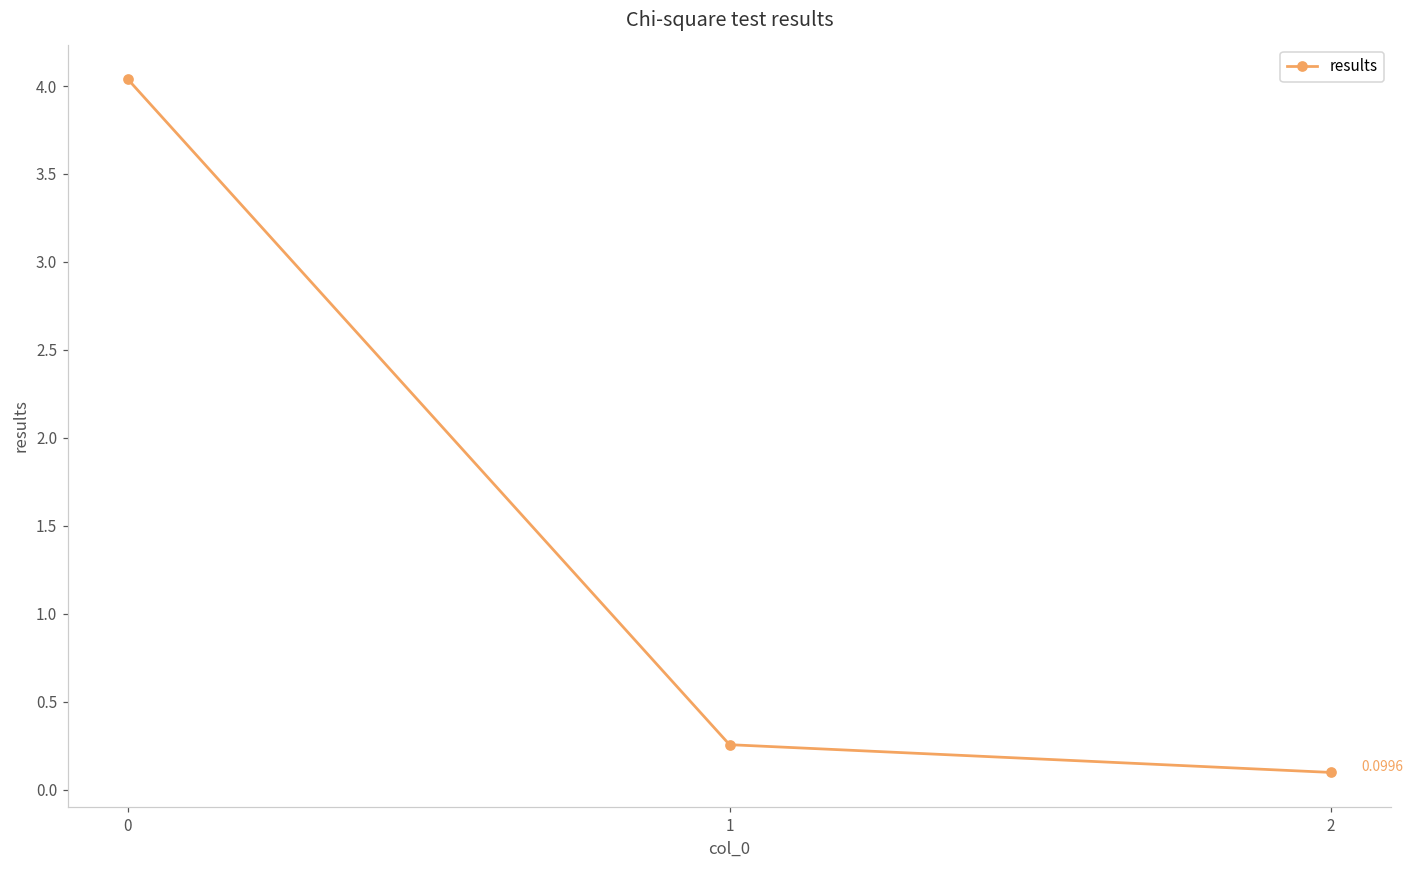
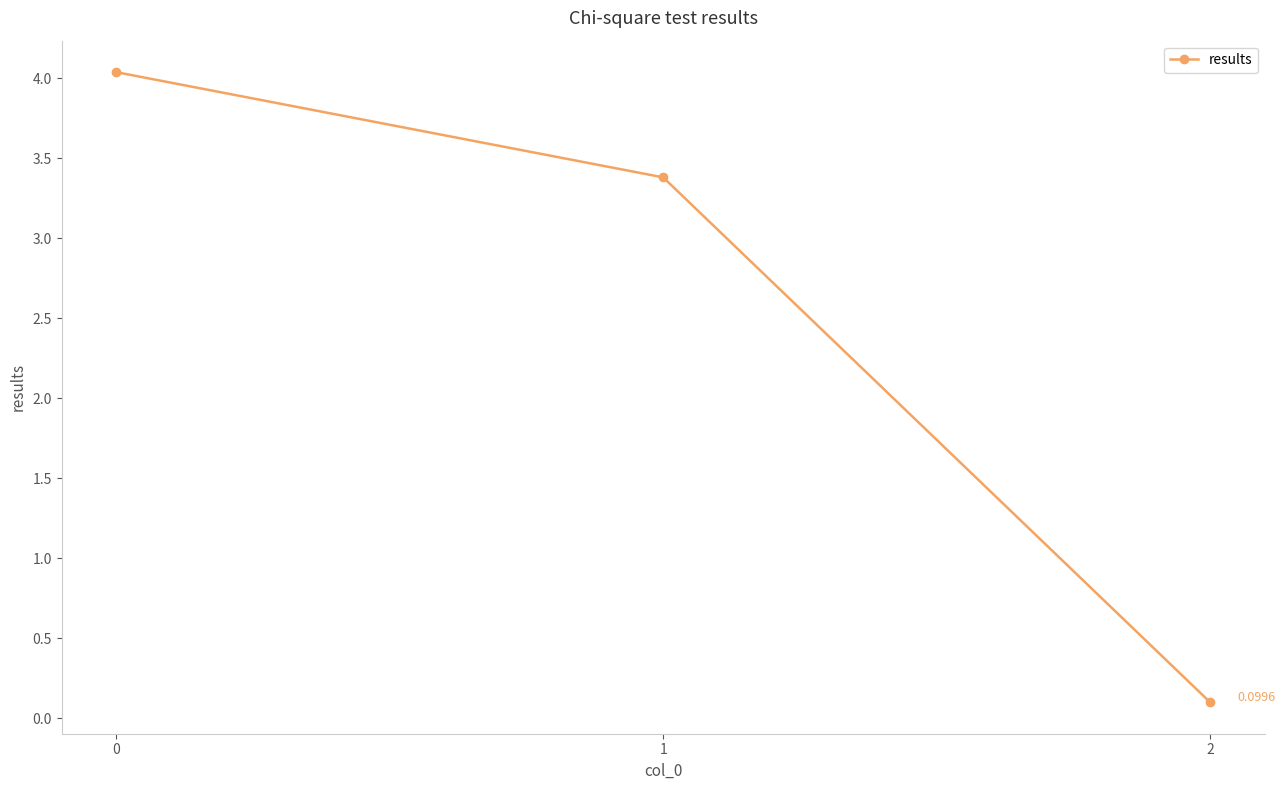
  {
    "0": 4.04,
-   "1": 0.26,
+   "1": 3.38,
    "2": 0.10
  }
